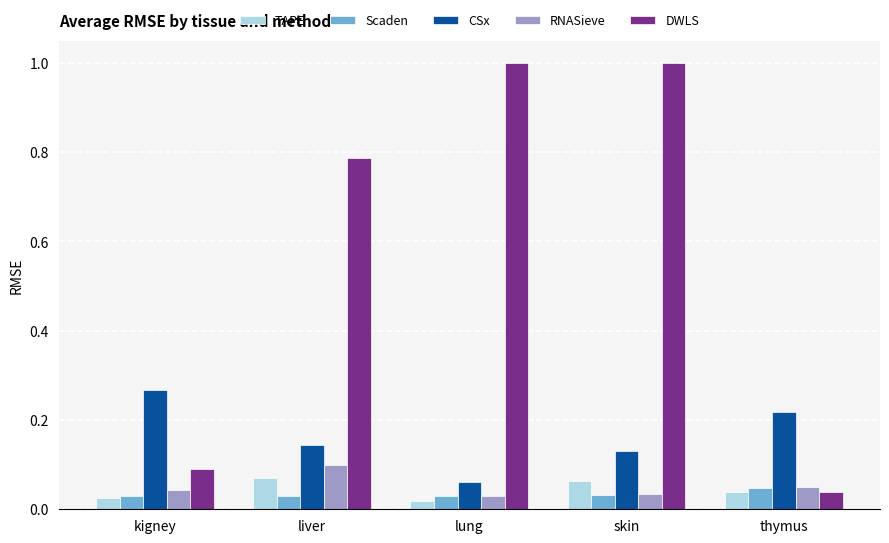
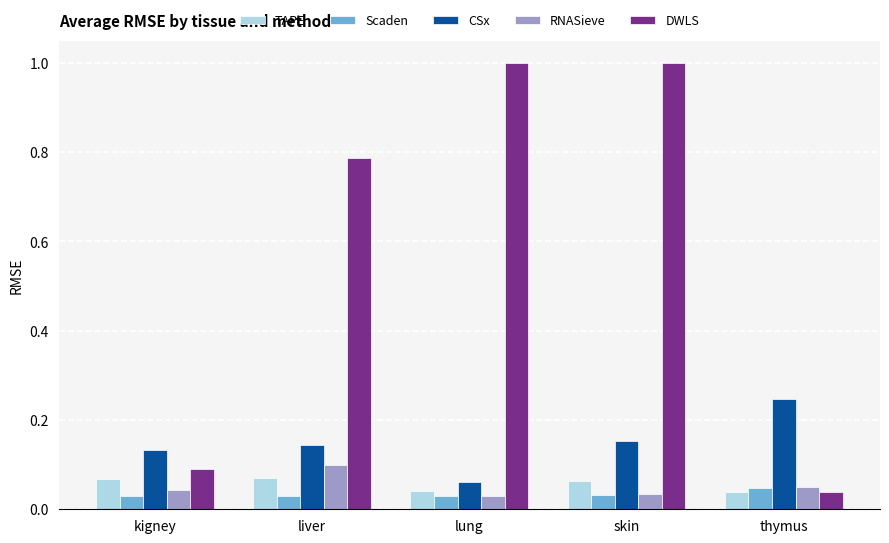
  {
    "TAPE": {
-     "kigney": 0.03,
+     "kigney": 0.07,
      "liver": 0.07,
-     "lung": 0.02,
+     "lung": 0.04,
      "skin": 0.06,
      "thymus": 0.04
    },
    "CSx": {
-     "kigney": 0.27,
+     "kigney": 0.13,
      "liver": 0.14,
      "lung": 0.06,
-     "skin": 0.13,
-     "thymus": 0.22
+     "skin": 0.15,
+     "thymus": 0.25
    },
    "DWLS": {
      "kigney": 0.09,
      "liver": 0.79,
      "lung": 1.00,
      "skin": 1.00,
      "thymus": 0.04
    }
  }
